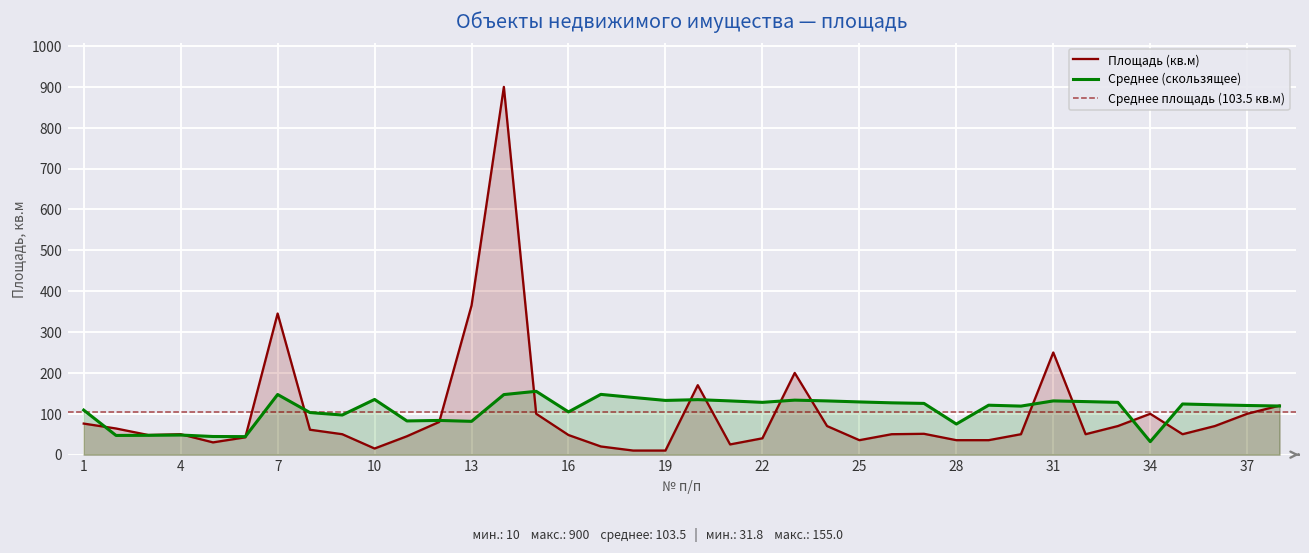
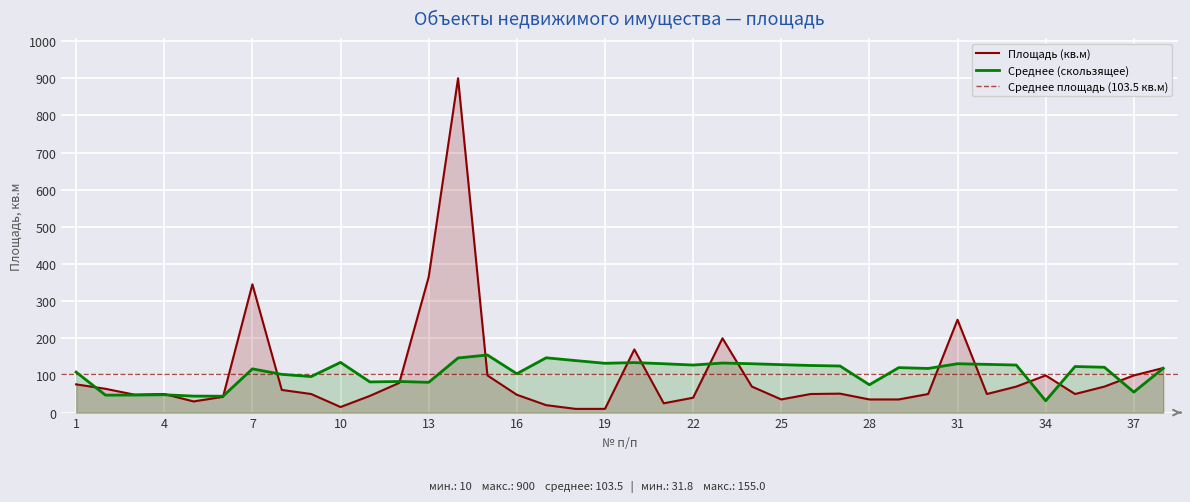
  {
    "Площадь (кв.м)": {
      "1": 80,
      "7": 350,
      "10": 20,
      "13": 370,
      "16": 50,
      "19": 10,
      "22": 40,
      "25": 40,
      "28": 40,
      "31": 250,
      "34": 100,
      "37": 100
    },
    "Среднее (скользящее)": {
      "1": 110,
-     "7": 150,
+     "7": 120,
      "10": 140,
      "13": 80,
      "16": 100,
      "19": 130,
      "22": 130,
      "25": 130,
      "28": 70,
      "31": 130,
      "34": 30,
-     "37": 120
+     "37": 60
    }
  }
